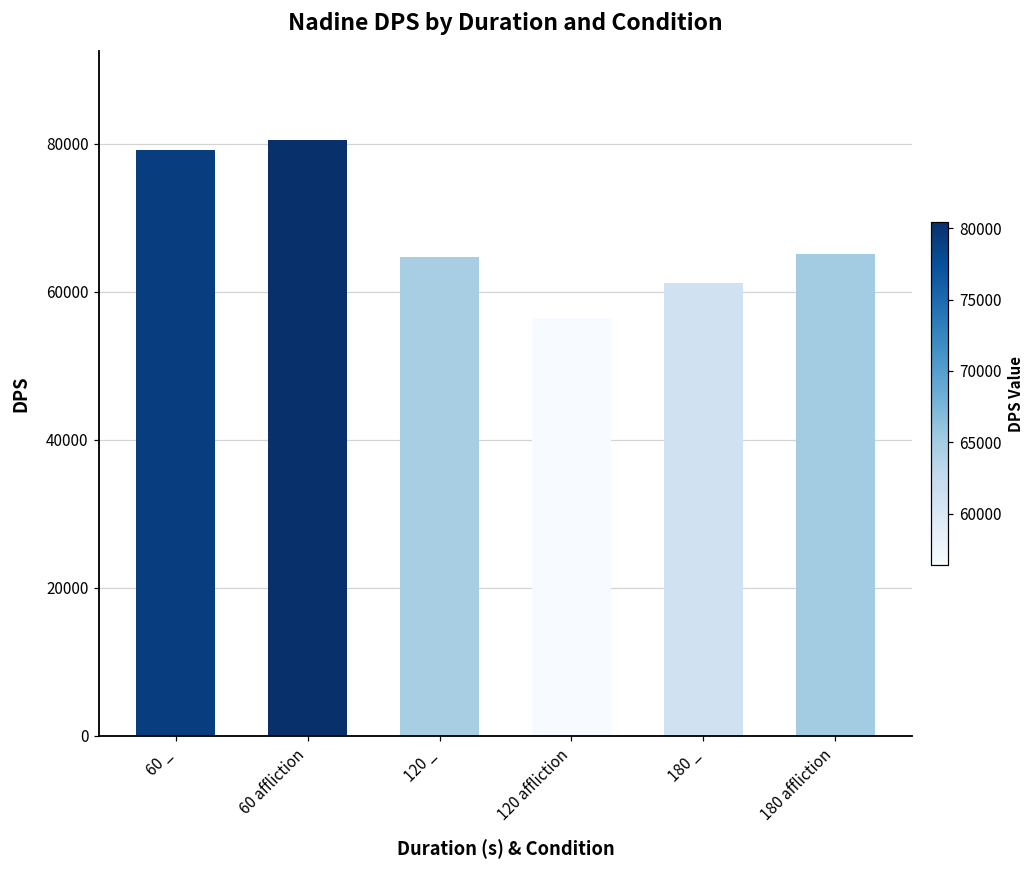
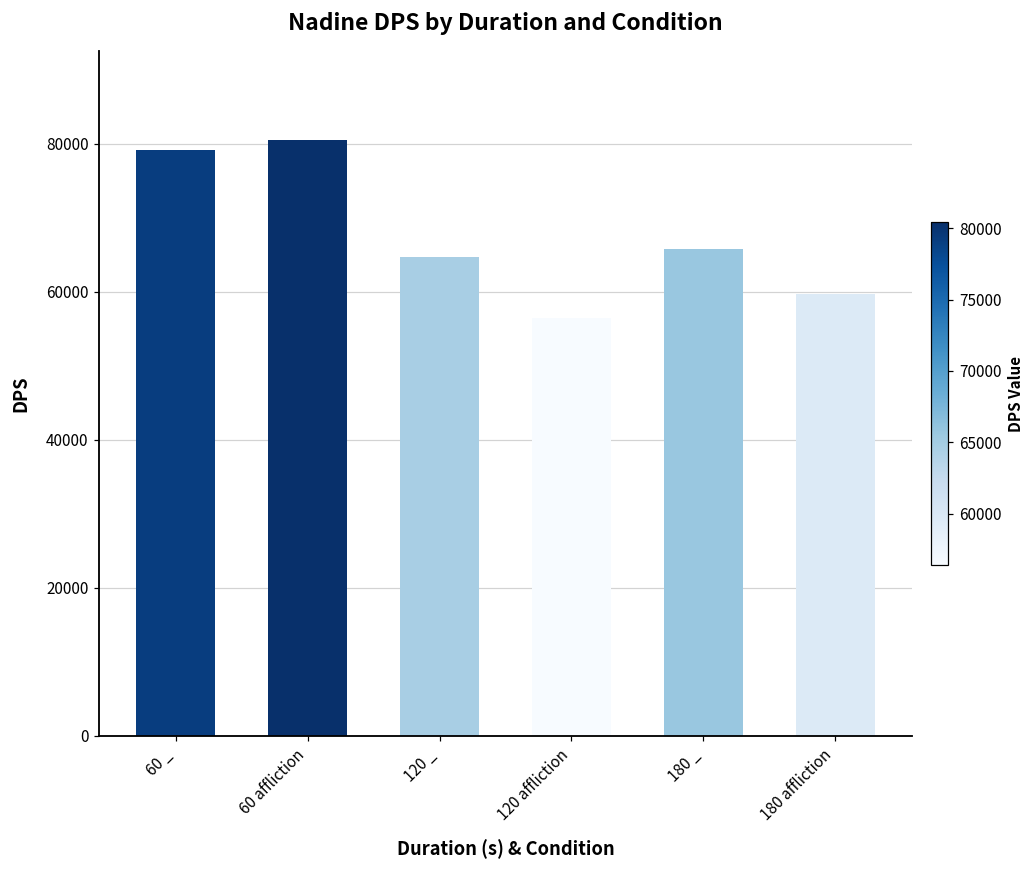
  {
    "60 _": 79000,
    "60 affliction": 80000,
    "120 _": 65000,
    "120 affliction": 56000,
-   "180 _": 61000,
-   "180 affliction": 65000
+   "180 _": 66000,
+   "180 affliction": 60000
  }
